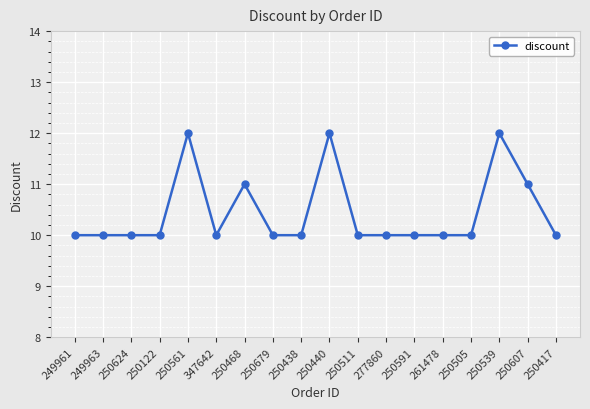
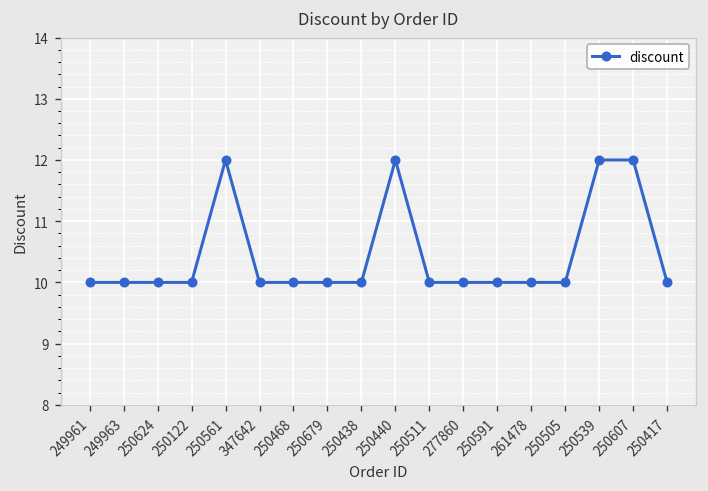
  {
    "249961": 10,
    "249963": 10,
    "250624": 10,
    "250122": 10,
    "250561": 12,
    "347642": 10,
-   "250468": 11,
+   "250468": 10,
    "250679": 10,
    "250438": 10,
    "250440": 12,
    "250511": 10,
    "277860": 10,
    "250591": 10,
    "261478": 10,
    "250505": 10,
    "250539": 12,
-   "250607": 11,
+   "250607": 12,
    "250417": 10
  }
